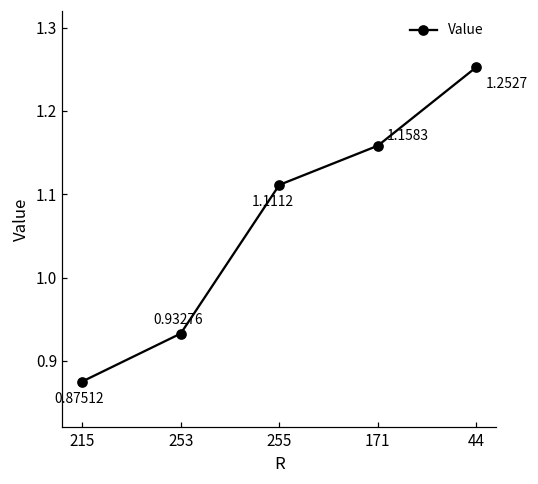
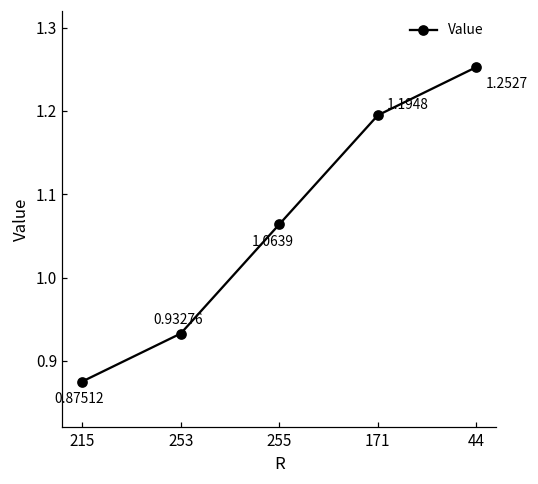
  {
    "215": 0.87512,
    "253": 0.93276,
-   "255": 1.1112,
-   "171": 1.1583,
+   "255": 1.0639,
+   "171": 1.1948,
    "44": 1.2527
  }
